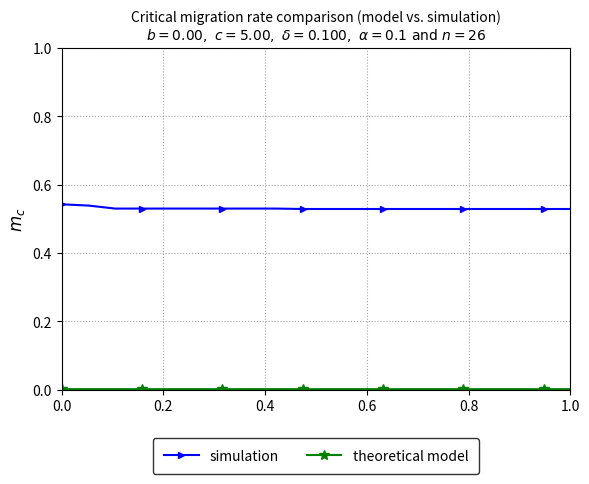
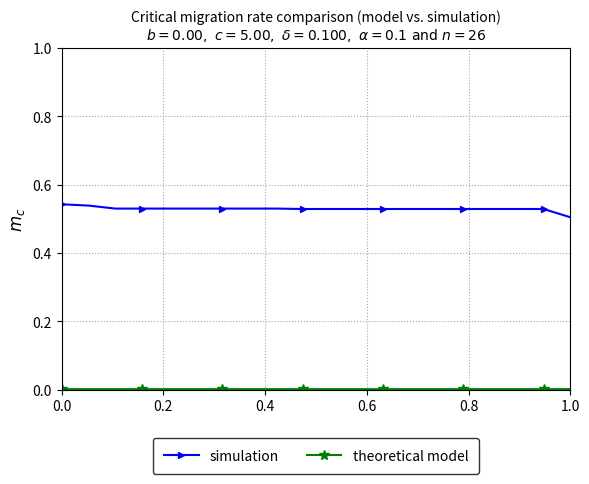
  {
    "simulation": {
      "0.0": 0.54,
-     "1.0": 0.53
+     "1.0": 0.50
    },
    "theoretical model": {
      "0.0": 0.00,
      "1.0": 0.00
    }
  }
